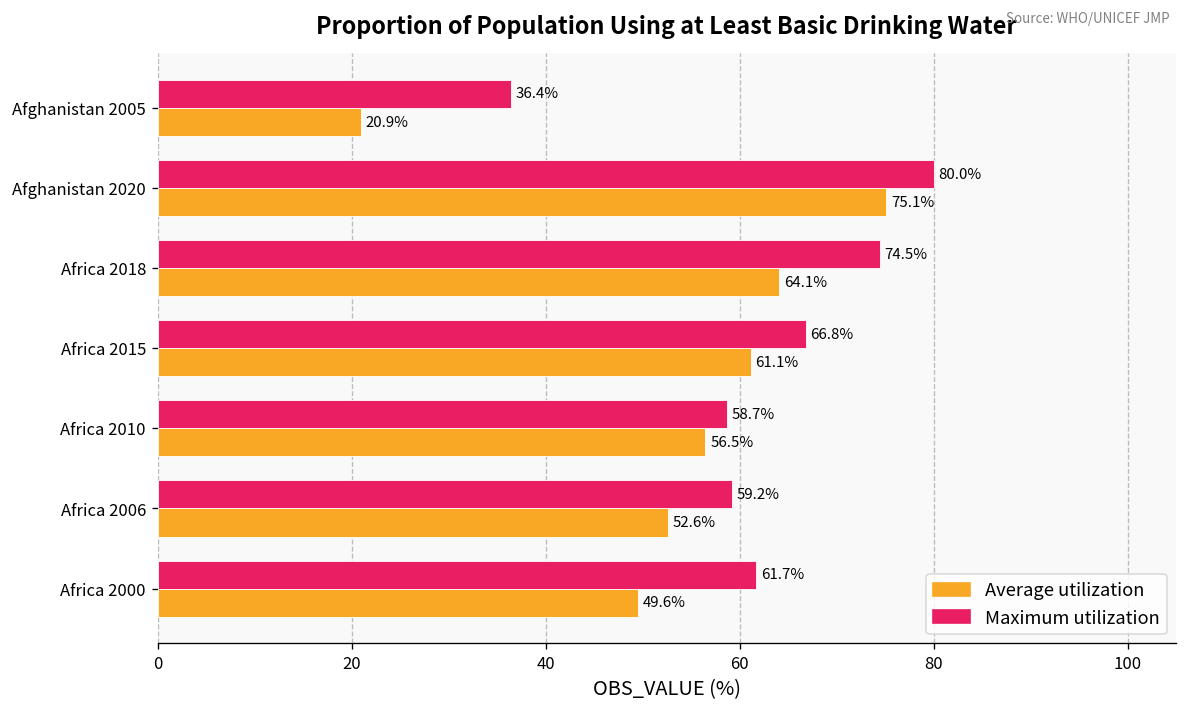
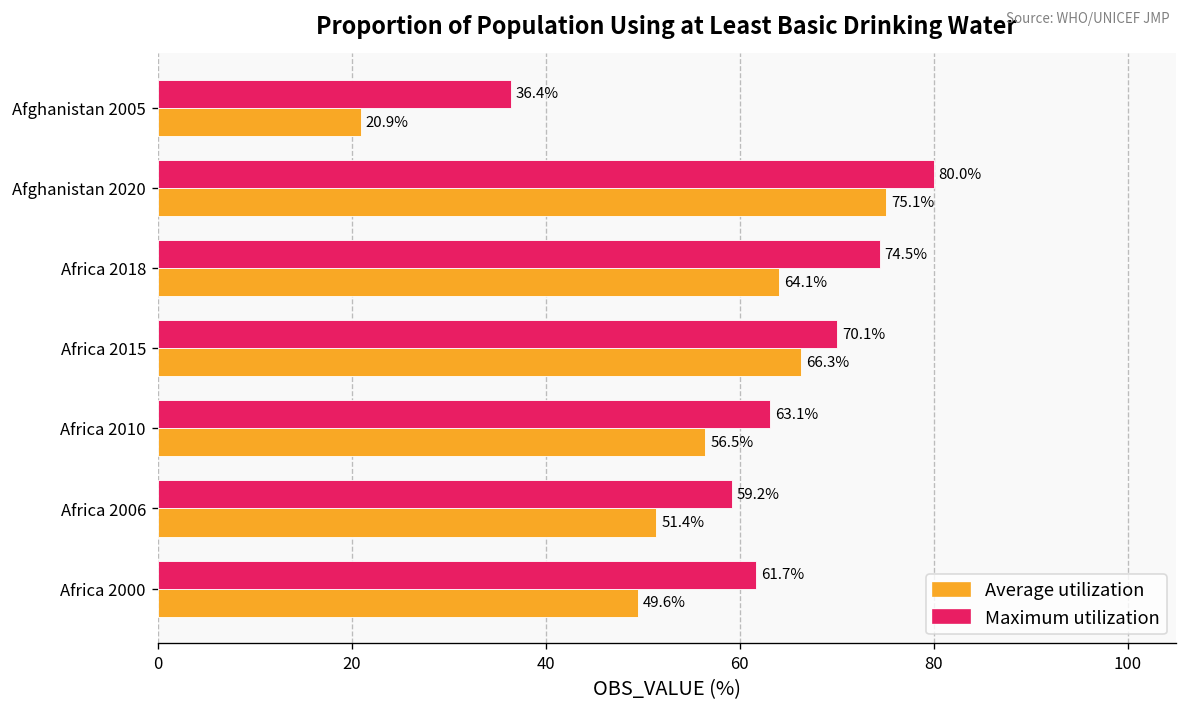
  {
    "Average utilization": {
      "Afghanistan 2005": "20.9%",
      "Afghanistan 2020": "75.1%",
      "Africa 2018": "64.1%",
-     "Africa 2015": "61.1%",
+     "Africa 2015": "66.3%",
      "Africa 2010": "56.5%",
-     "Africa 2006": "52.6%",
+     "Africa 2006": "51.4%",
      "Africa 2000": "49.6%"
    },
    "Maximum utilization": {
      "Afghanistan 2005": "36.4%",
      "Afghanistan 2020": "80.0%",
      "Africa 2018": "74.5%",
-     "Africa 2015": "66.8%",
-     "Africa 2010": "58.7%",
+     "Africa 2015": "70.1%",
+     "Africa 2010": "63.1%",
      "Africa 2006": "59.2%",
      "Africa 2000": "61.7%"
    }
  }
